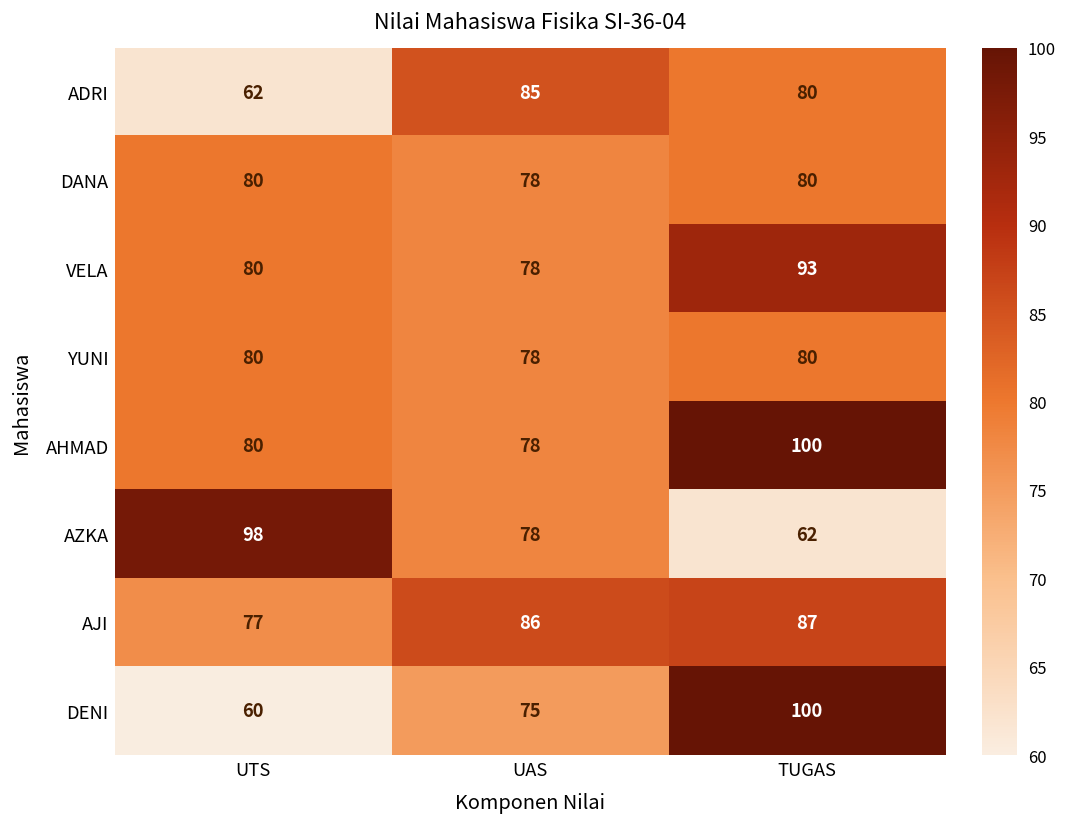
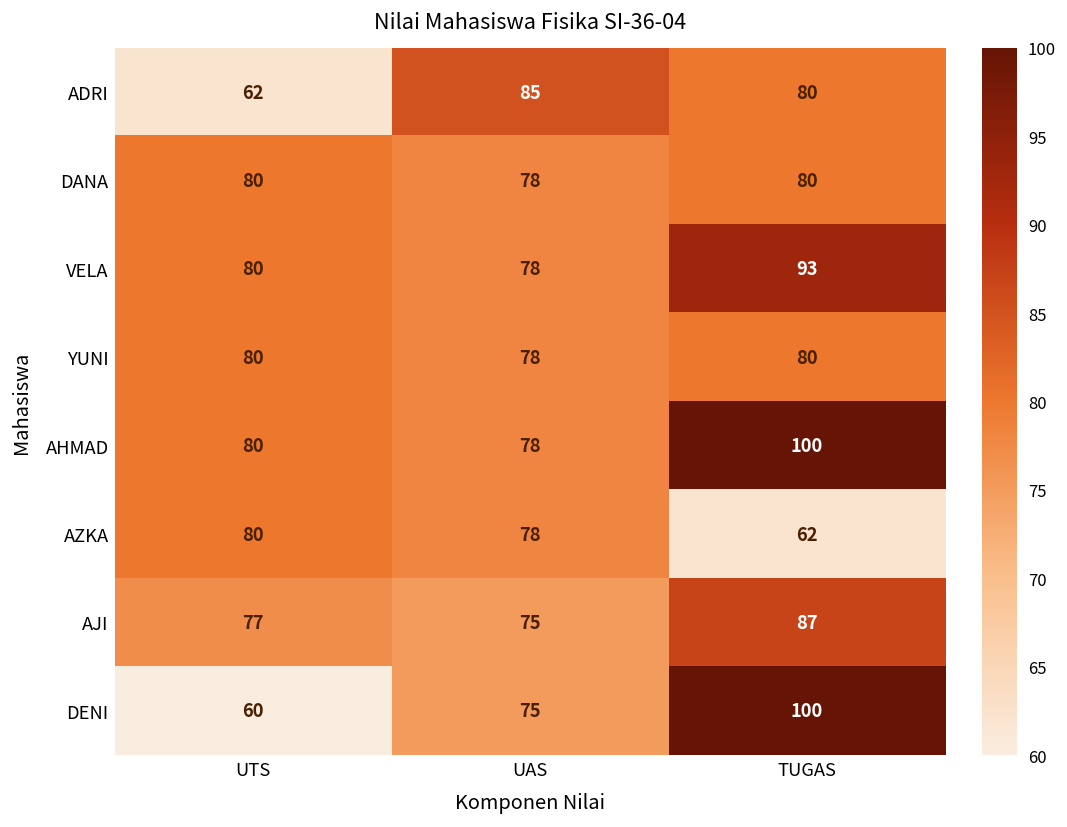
  {
    "ADRI": {
      "UTS": 62,
      "UAS": 85,
      "TUGAS": 80
    },
    "DANA": {
      "UTS": 80,
      "UAS": 78,
      "TUGAS": 80
    },
    "VELA": {
      "UTS": 80,
      "UAS": 78,
      "TUGAS": 93
    },
    "YUNI": {
      "UTS": 80,
      "UAS": 78,
      "TUGAS": 80
    },
    "AHMAD": {
      "UTS": 80,
      "UAS": 78,
      "TUGAS": 100
    },
    "AZKA": {
-     "UTS": 98,
+     "UTS": 80,
      "UAS": 78,
      "TUGAS": 62
    },
    "AJI": {
      "UTS": 77,
-     "UAS": 86,
+     "UAS": 75,
      "TUGAS": 87
    },
    "DENI": {
      "UTS": 60,
      "UAS": 75,
      "TUGAS": 100
    }
  }
